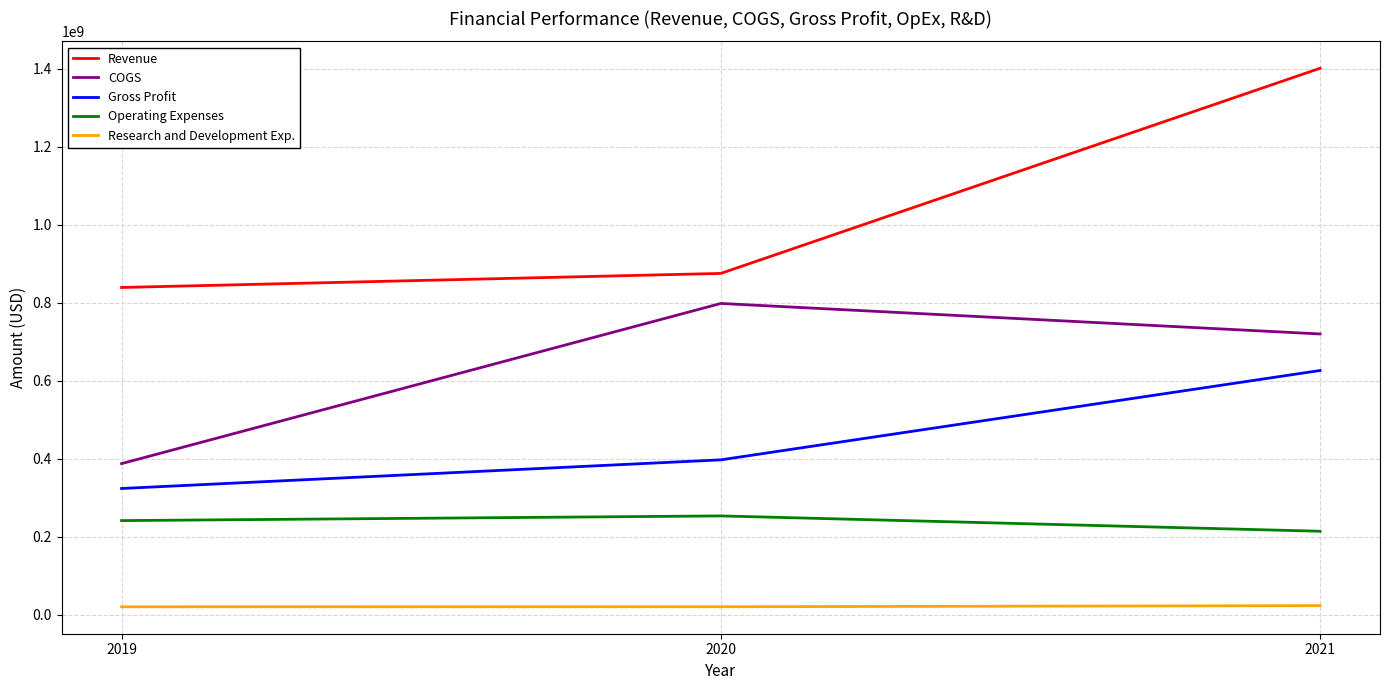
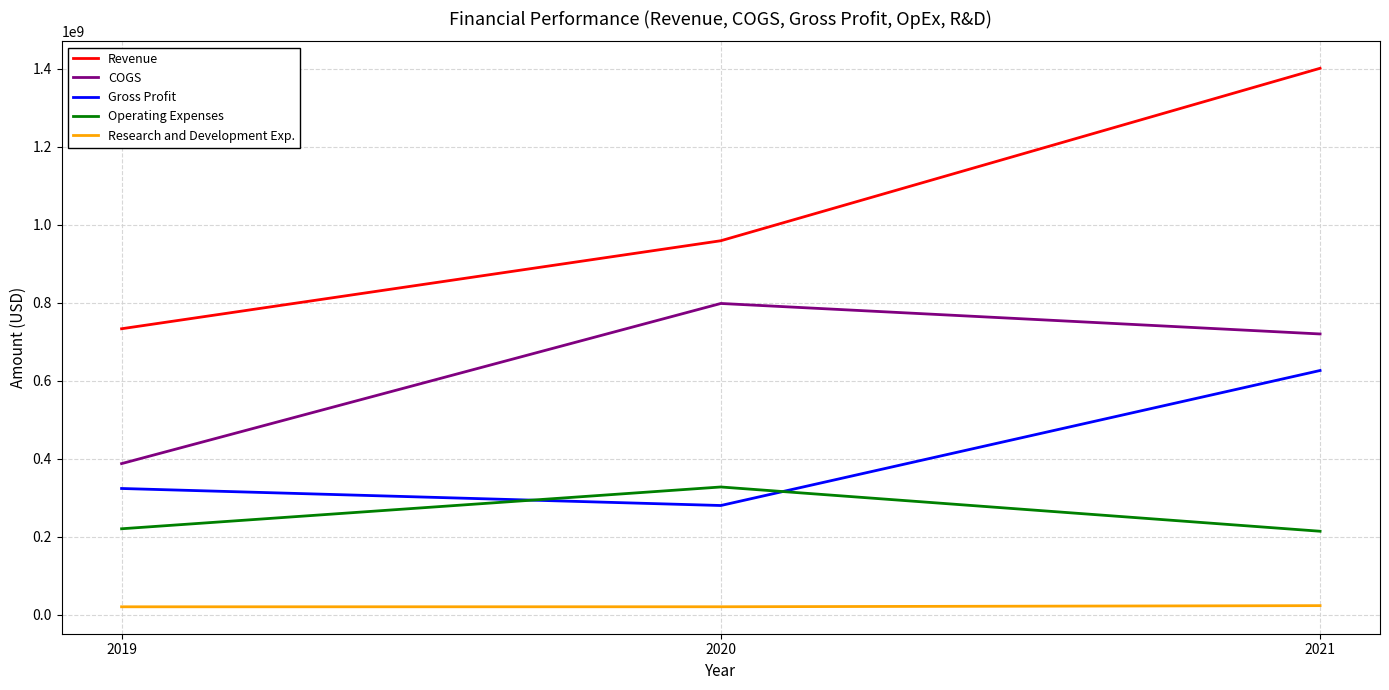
  {
    "Revenue": {
-     "2019": 840000000,
-     "2020": 880000000,
+     "2019": 730000000,
+     "2020": 960000000,
      "2021": 1400000000
    },
    "COGS": {
      "2019": 390000000,
      "2020": 800000000,
      "2021": 720000000
    },
    "Gross Profit": {
      "2019": 320000000,
-     "2020": 400000000,
+     "2020": 280000000,
      "2021": 630000000
    },
    "Operating Expenses": {
-     "2019": 240000000,
-     "2020": 250000000,
+     "2019": 220000000,
+     "2020": 330000000,
      "2021": 210000000
    },
    "Research and Development Exp.": {
      "2019": 20000000,
      "2020": 20000000,
      "2021": 20000000
    }
  }
